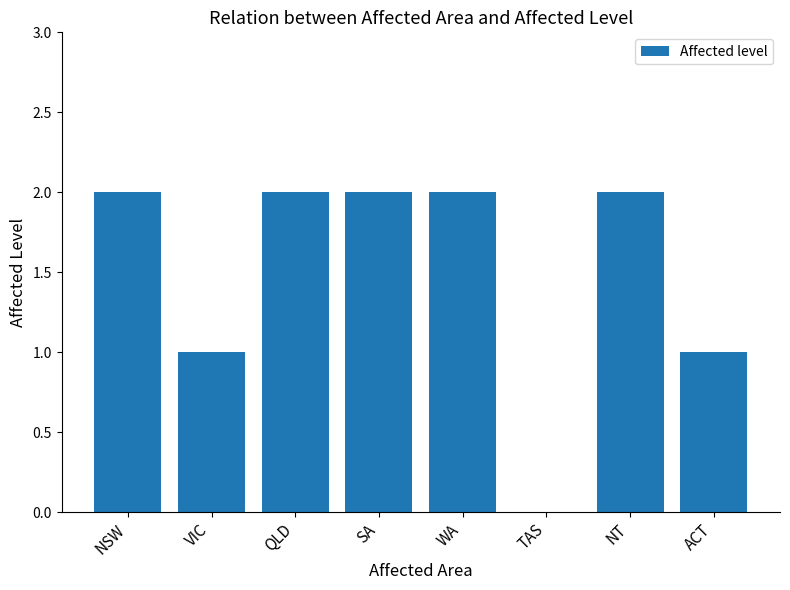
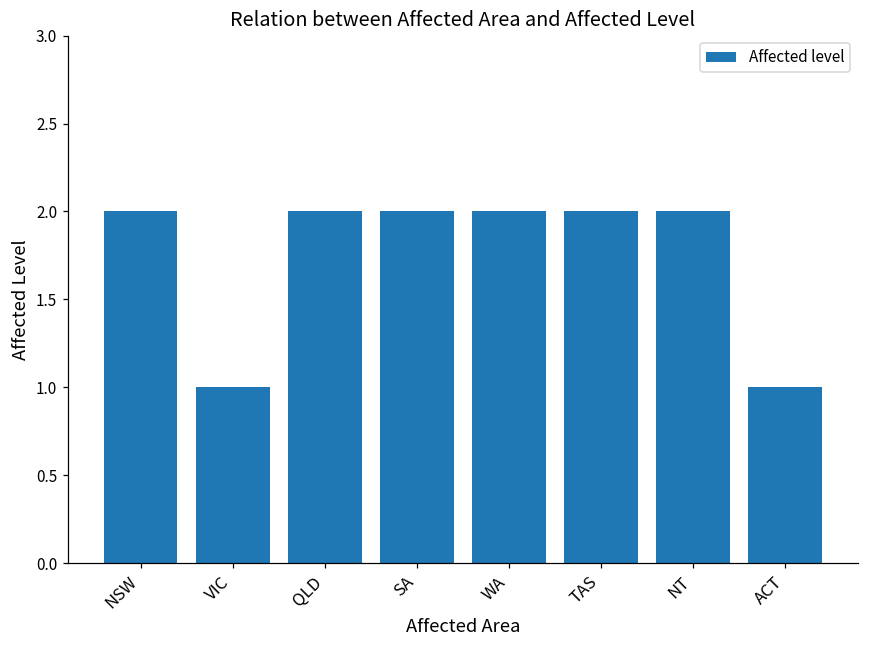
  {
    "NSW": 2,
    "VIC": 1,
    "QLD": 2,
    "SA": 2,
    "WA": 2,
-   "TAS": 0,
+   "TAS": 2,
    "NT": 2,
    "ACT": 1
  }
